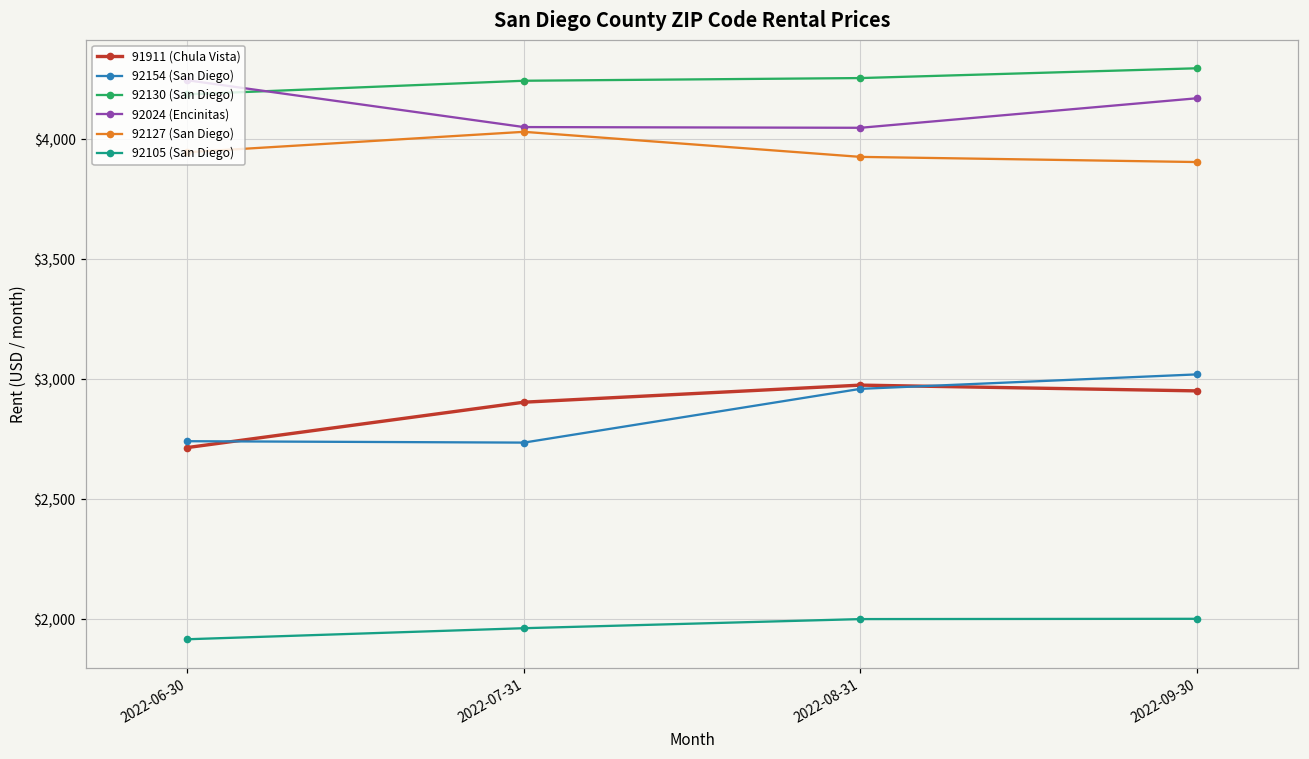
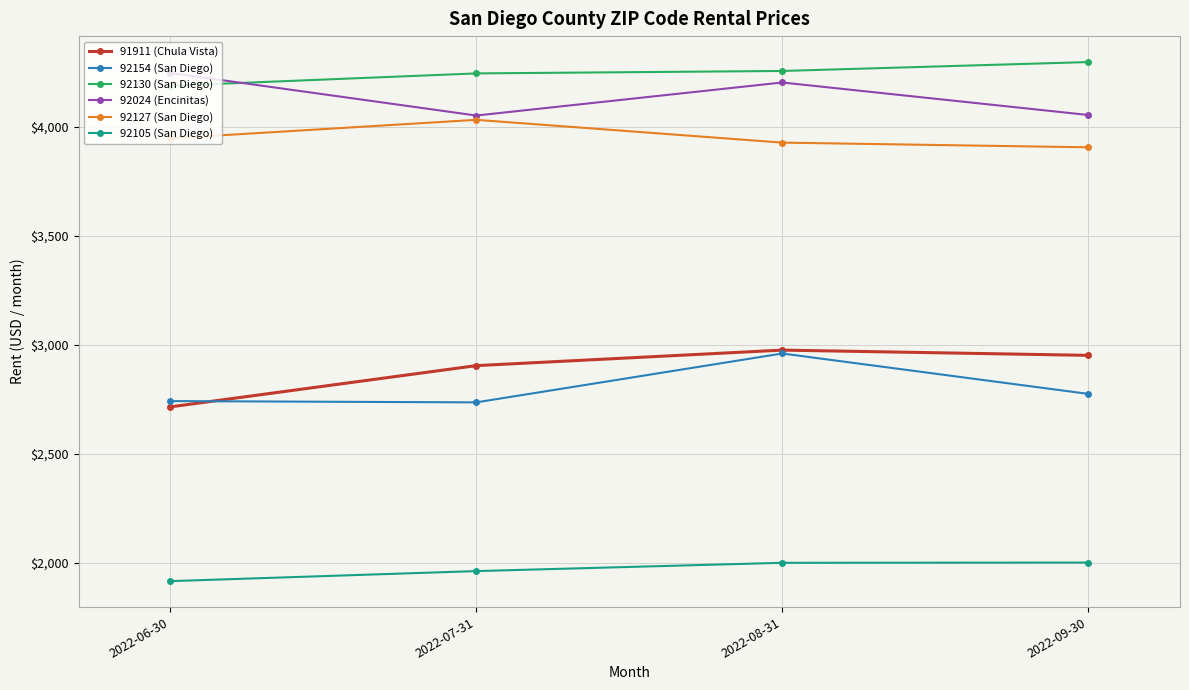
  {
    "91911 (Chula Vista)": {
      "2022-06-30": "$2,720",
      "2022-07-31": "$2,900",
      "2022-08-31": "$2,980",
      "2022-09-30": "$2,950"
    },
    "92154 (San Diego)": {
      "2022-06-30": "$2,740",
      "2022-07-31": "$2,740",
      "2022-08-31": "$2,960",
-     "2022-09-30": "$3,020"
+     "2022-09-30": "$2,780"
    },
    "92024 (Encinitas)": {
      "2022-07-31": "$4,050",
-     "2022-08-31": "$4,050",
-     "2022-09-30": "$4,170"
+     "2022-08-31": "$4,200",
+     "2022-09-30": "$4,050"
    },
    "92127 (San Diego)": {
      "2022-07-31": "$4,030",
      "2022-08-31": "$3,930",
      "2022-09-30": "$3,900"
    }
  }
